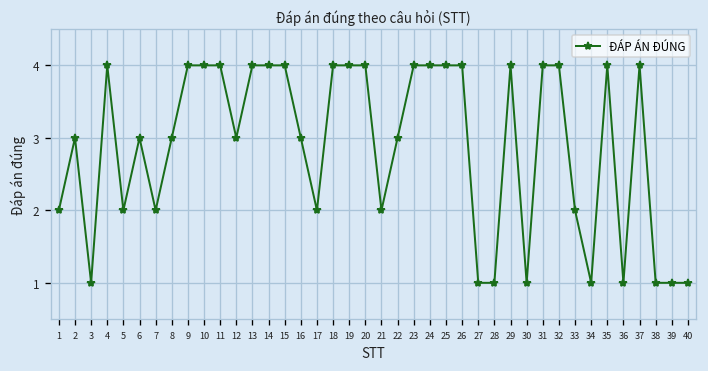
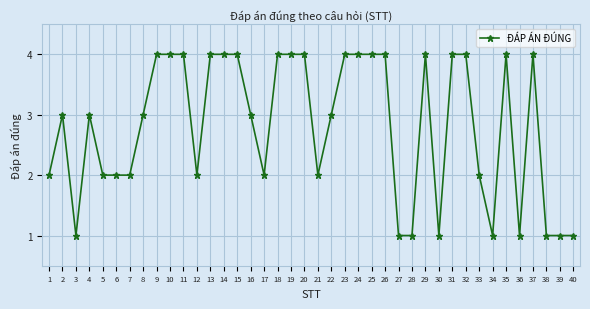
  {
    "1": 2,
    "2": 3,
    "3": 1,
-   "4": 4,
+   "4": 3,
    "5": 2,
-   "6": 3,
+   "6": 2,
    "7": 2,
    "8": 3,
    "9": 4,
    "10": 4,
    "11": 4,
-   "12": 3,
+   "12": 2,
    "13": 4,
    "14": 4,
    "15": 4,
    "16": 3,
    "17": 2,
    "18": 4,
    "19": 4,
    "20": 4,
    "21": 2,
    "22": 3,
    "23": 4,
    "24": 4,
    "25": 4,
    "26": 4,
    "27": 1,
    "28": 1,
    "29": 4,
    "30": 1,
    "31": 4,
    "32": 4,
    "33": 2,
    "34": 1,
    "35": 4,
    "36": 1,
    "37": 4,
    "38": 1,
    "39": 1,
    "40": 1
  }
